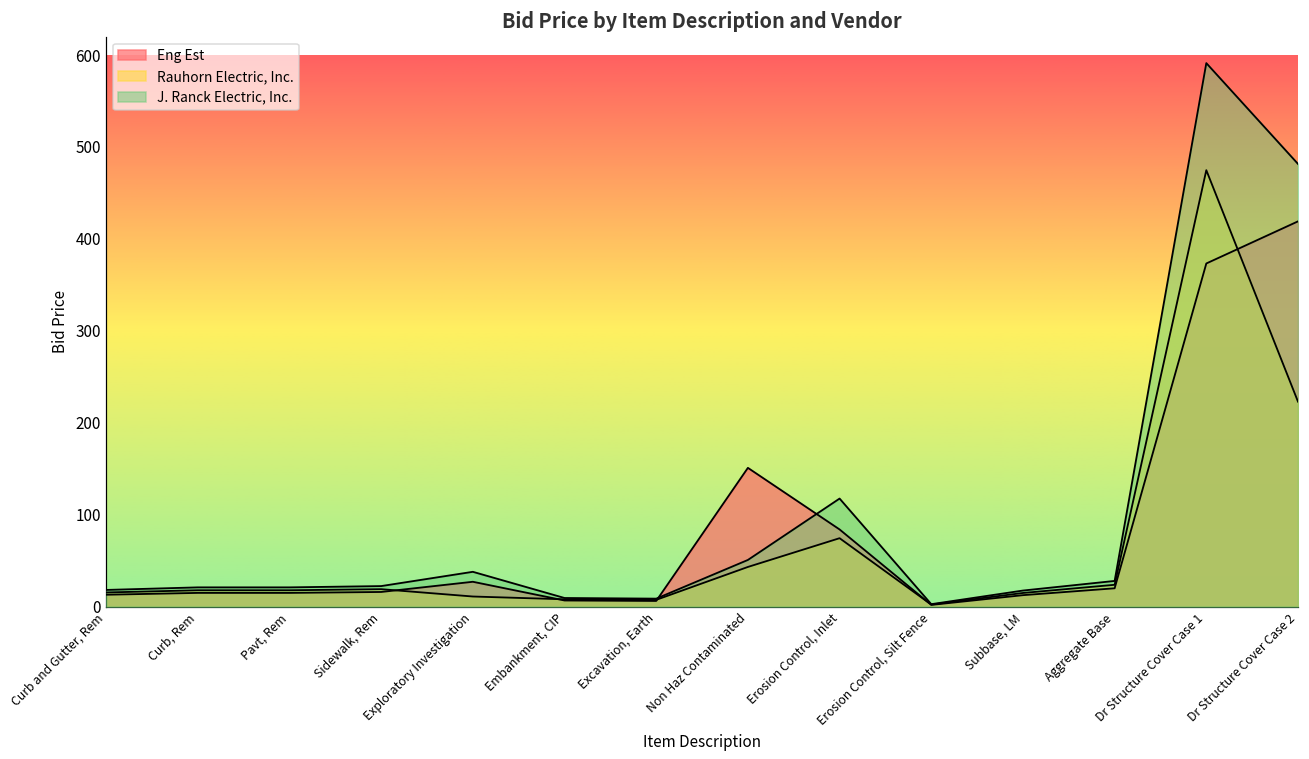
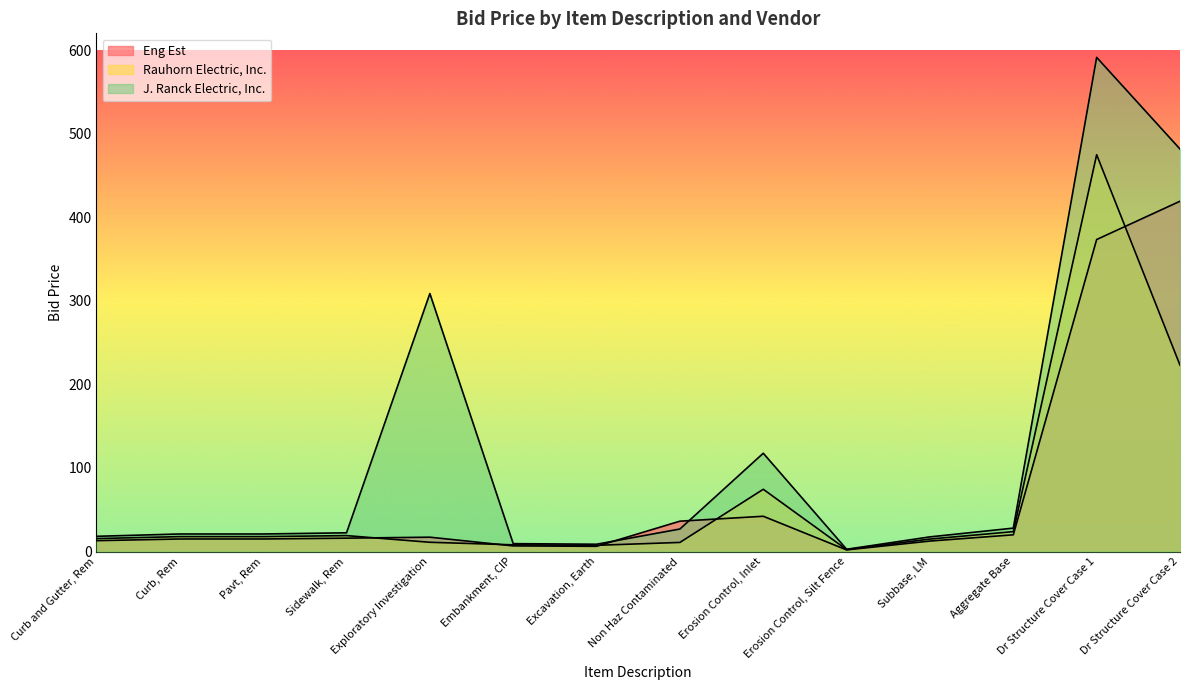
  {
    "Eng Est": {
      "Sidewalk, Rem": 20,
-     "Exploratory Investigation": 30,
-     "Non Haz Contaminated": 150,
-     "Erosion Control, Inlet": 80,
+     "Exploratory Investigation": 20,
+     "Non Haz Contaminated": 40,
+     "Erosion Control, Inlet": 40,
      "Aggregate Base": 20,
      "Dr Structure Cover Case 1": 370,
      "Dr Structure Cover Case 2": 420
    },
    "Rauhorn Electric, Inc.": {
      "Sidewalk, Rem": 20,
      "Exploratory Investigation": 10,
-     "Non Haz Contaminated": 40,
+     "Non Haz Contaminated": 10,
      "Erosion Control, Inlet": 70,
      "Aggregate Base": 20,
      "Dr Structure Cover Case 1": 470,
      "Dr Structure Cover Case 2": 220
    },
    "J. Ranck Electric, Inc.": {
      "Curb, Rem": 20,
      "Pavt, Rem": 20,
      "Sidewalk, Rem": 20,
-     "Exploratory Investigation": 40,
-     "Non Haz Contaminated": 50,
+     "Exploratory Investigation": 310,
+     "Non Haz Contaminated": 30,
      "Erosion Control, Inlet": 120,
      "Aggregate Base": 30,
      "Dr Structure Cover Case 1": 590,
      "Dr Structure Cover Case 2": 480
    }
  }
